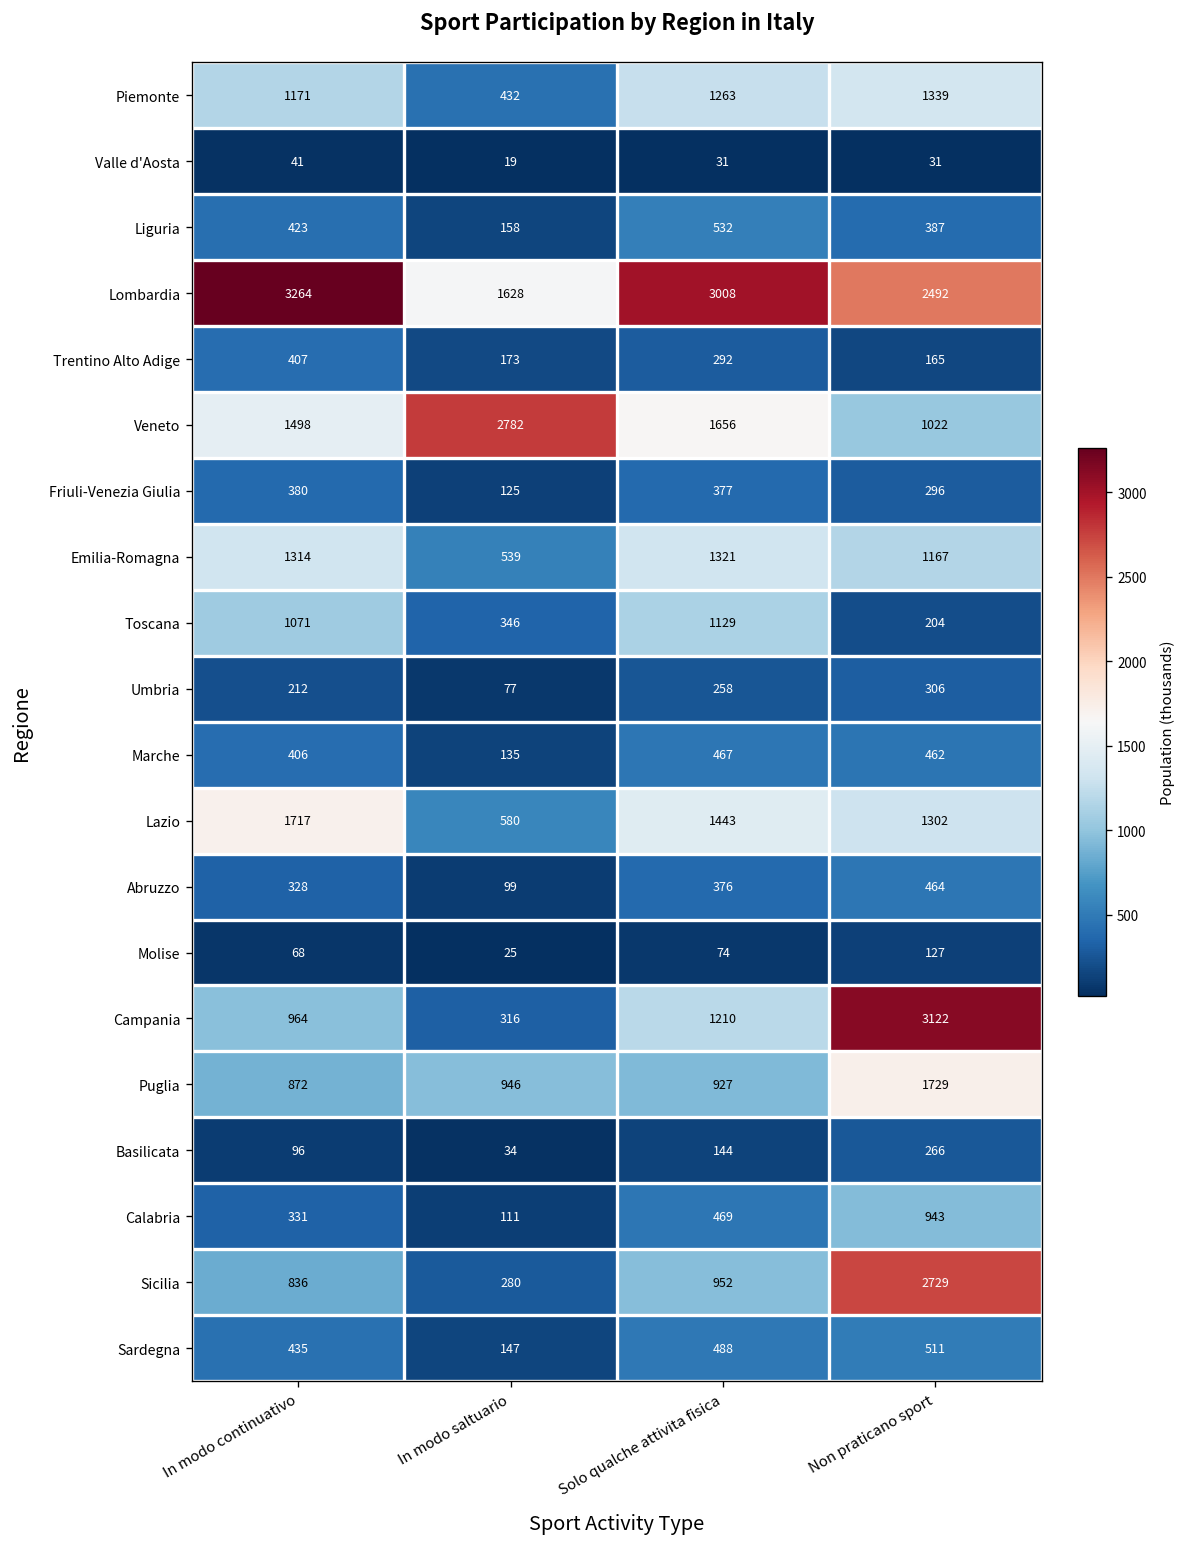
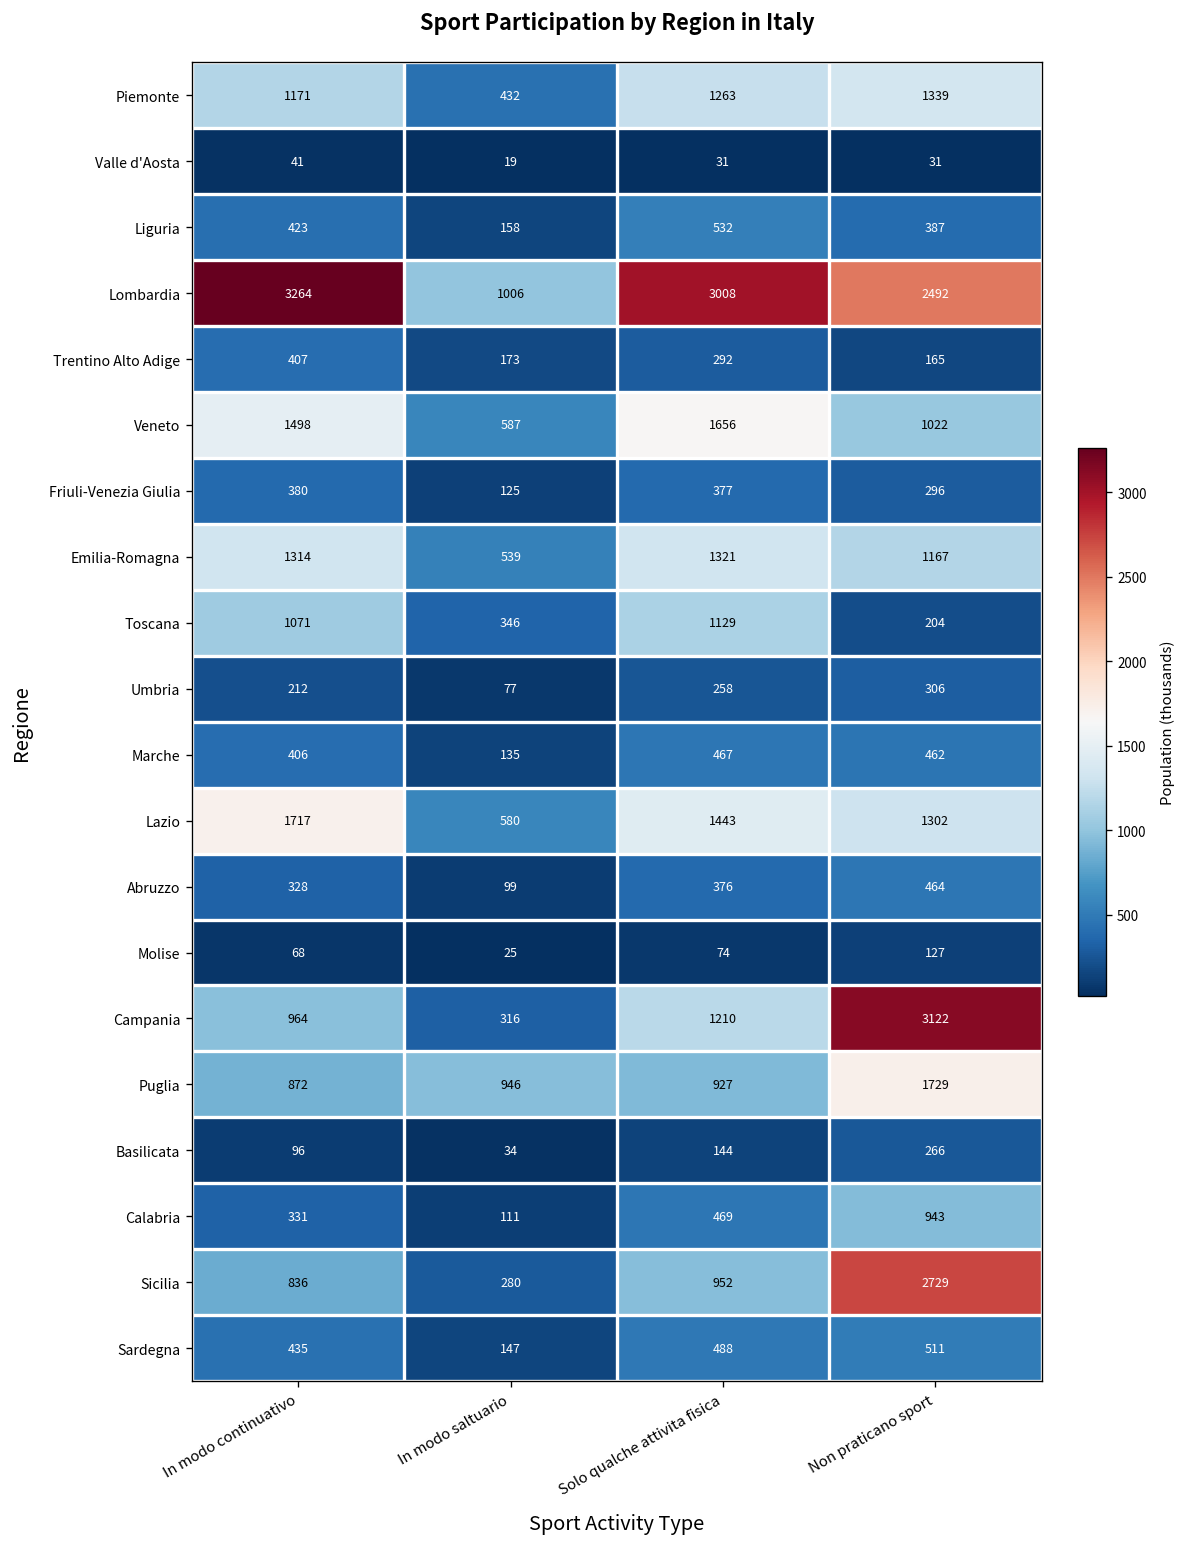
  {
    "Piemonte": {
      "In modo continuativo": 1171,
      "In modo saltuario": 432,
      "Solo qualche attivita fisica": 1263,
      "Non praticano sport": 1339
    },
    "Valle d'Aosta": {
      "In modo continuativo": 41,
      "In modo saltuario": 19,
      "Solo qualche attivita fisica": 31,
      "Non praticano sport": 31
    },
    "Liguria": {
      "In modo continuativo": 423,
      "In modo saltuario": 158,
      "Solo qualche attivita fisica": 532,
      "Non praticano sport": 387
    },
    "Lombardia": {
      "In modo continuativo": 3264,
-     "In modo saltuario": 1628,
+     "In modo saltuario": 1006,
      "Solo qualche attivita fisica": 3008,
      "Non praticano sport": 2492
    },
    "Trentino Alto Adige": {
      "In modo continuativo": 407,
      "In modo saltuario": 173,
      "Solo qualche attivita fisica": 292,
      "Non praticano sport": 165
    },
    "Veneto": {
      "In modo continuativo": 1498,
-     "In modo saltuario": 2782,
+     "In modo saltuario": 587,
      "Solo qualche attivita fisica": 1656,
      "Non praticano sport": 1022
    },
    "Friuli-Venezia Giulia": {
      "In modo continuativo": 380,
      "In modo saltuario": 125,
      "Solo qualche attivita fisica": 377,
      "Non praticano sport": 296
    },
    "Emilia-Romagna": {
      "In modo continuativo": 1314,
      "In modo saltuario": 539,
      "Solo qualche attivita fisica": 1321,
      "Non praticano sport": 1167
    },
    "Toscana": {
      "In modo continuativo": 1071,
      "In modo saltuario": 346,
      "Solo qualche attivita fisica": 1129,
      "Non praticano sport": 204
    },
    "Umbria": {
      "In modo continuativo": 212,
      "In modo saltuario": 77,
      "Solo qualche attivita fisica": 258,
      "Non praticano sport": 306
    },
    "Marche": {
      "In modo continuativo": 406,
      "In modo saltuario": 135,
      "Solo qualche attivita fisica": 467,
      "Non praticano sport": 462
    },
    "Lazio": {
      "In modo continuativo": 1717,
      "In modo saltuario": 580,
      "Solo qualche attivita fisica": 1443,
      "Non praticano sport": 1302
    },
    "Abruzzo": {
      "In modo continuativo": 328,
      "In modo saltuario": 99,
      "Solo qualche attivita fisica": 376,
      "Non praticano sport": 464
    },
    "Molise": {
      "In modo continuativo": 68,
      "In modo saltuario": 25,
      "Solo qualche attivita fisica": 74,
      "Non praticano sport": 127
    },
    "Campania": {
      "In modo continuativo": 964,
      "In modo saltuario": 316,
      "Solo qualche attivita fisica": 1210,
      "Non praticano sport": 3122
    },
    "Puglia": {
      "In modo continuativo": 872,
      "In modo saltuario": 946,
      "Solo qualche attivita fisica": 927,
      "Non praticano sport": 1729
    },
    "Basilicata": {
      "In modo continuativo": 96,
      "In modo saltuario": 34,
      "Solo qualche attivita fisica": 144,
      "Non praticano sport": 266
    },
    "Calabria": {
      "In modo continuativo": 331,
      "In modo saltuario": 111,
      "Solo qualche attivita fisica": 469,
      "Non praticano sport": 943
    },
    "Sicilia": {
      "In modo continuativo": 836,
      "In modo saltuario": 280,
      "Solo qualche attivita fisica": 952,
      "Non praticano sport": 2729
    },
    "Sardegna": {
      "In modo continuativo": 435,
      "In modo saltuario": 147,
      "Solo qualche attivita fisica": 488,
      "Non praticano sport": 511
    }
  }
